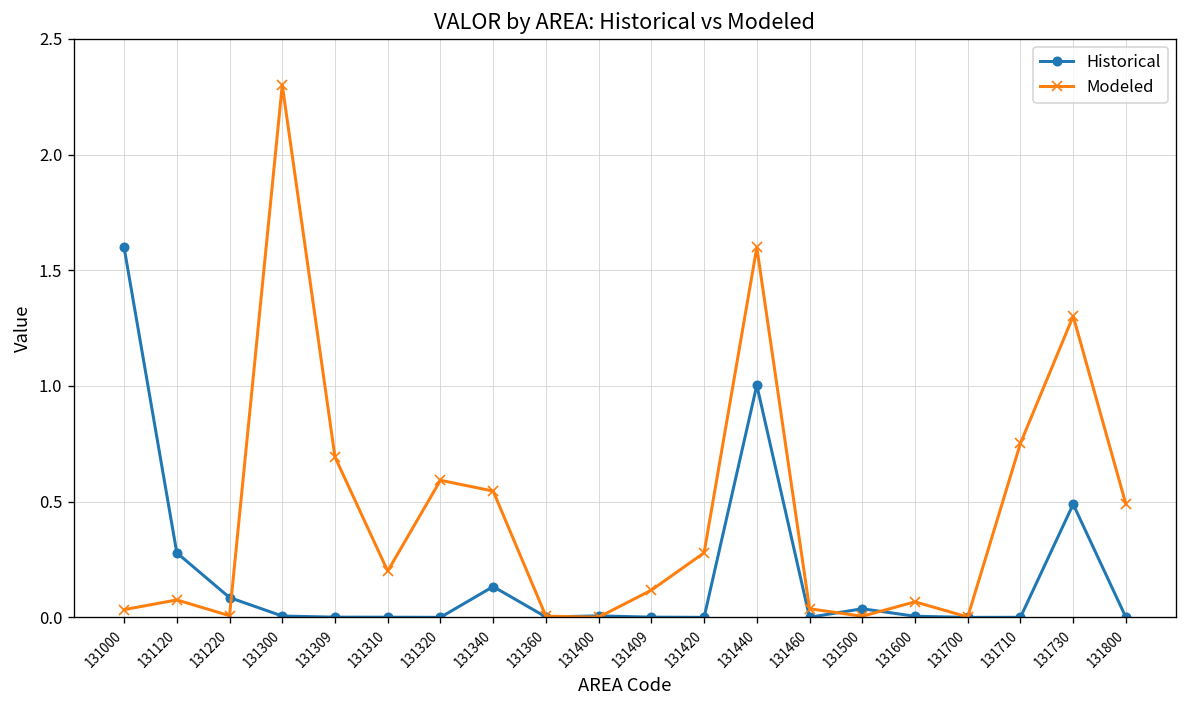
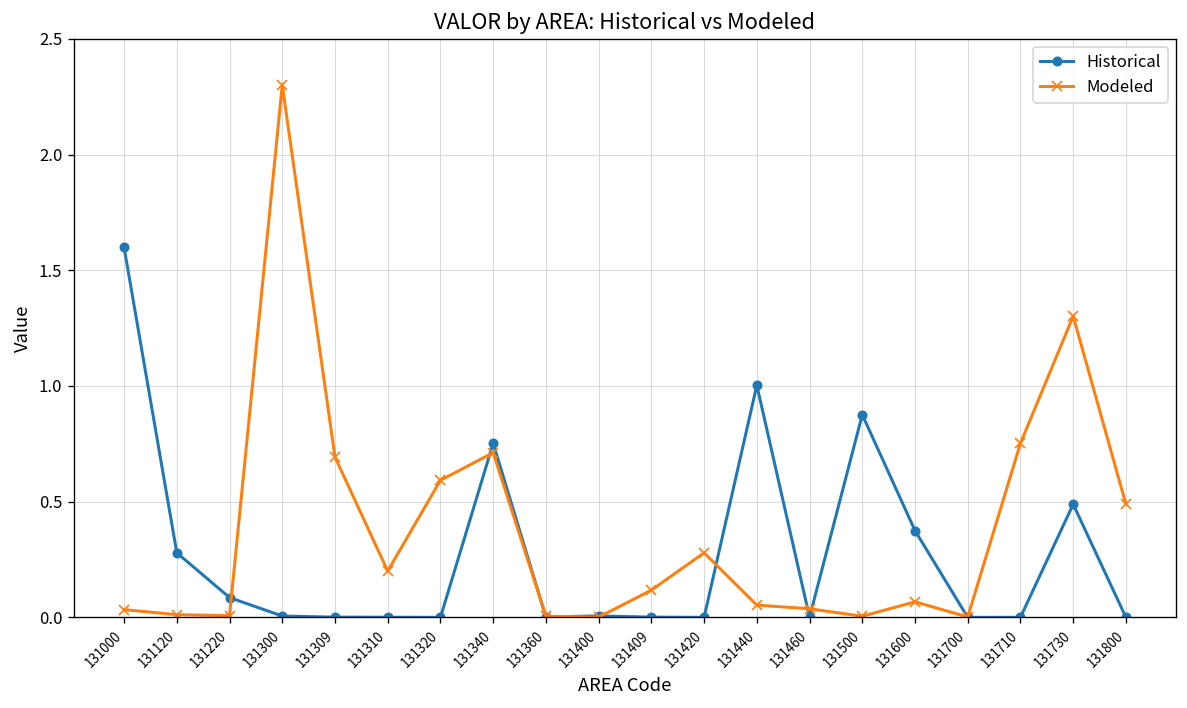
  {
    "Historical": {
      "131000": 1.60,
      "131120": 0.28,
      "131220": 0.09,
      "131300": 0.01,
      "131309": 0.00,
      "131310": 0.00,
      "131320": 0.00,
-     "131340": 0.13,
+     "131340": 0.75,
      "131409": 0.00,
      "131420": 0.00,
      "131440": 1.00,
      "131460": 0.00,
-     "131500": 0.04,
-     "131600": 0.00,
+     "131500": 0.88,
+     "131600": 0.37,
      "131710": 0.00,
      "131730": 0.49,
      "131800": 0.00
    },
    "Modeled": {
      "131000": 0.03,
-     "131120": 0.08,
+     "131120": 0.01,
      "131220": 0.01,
      "131300": 2.30,
      "131309": 0.69,
      "131310": 0.20,
      "131320": 0.59,
-     "131340": 0.55,
+     "131340": 0.71,
      "131409": 0.12,
      "131420": 0.28,
-     "131440": 1.60,
+     "131440": 0.05,
      "131460": 0.04,
      "131500": 0.00,
      "131600": 0.07,
      "131710": 0.75,
      "131730": 1.30,
      "131800": 0.49
    }
  }
